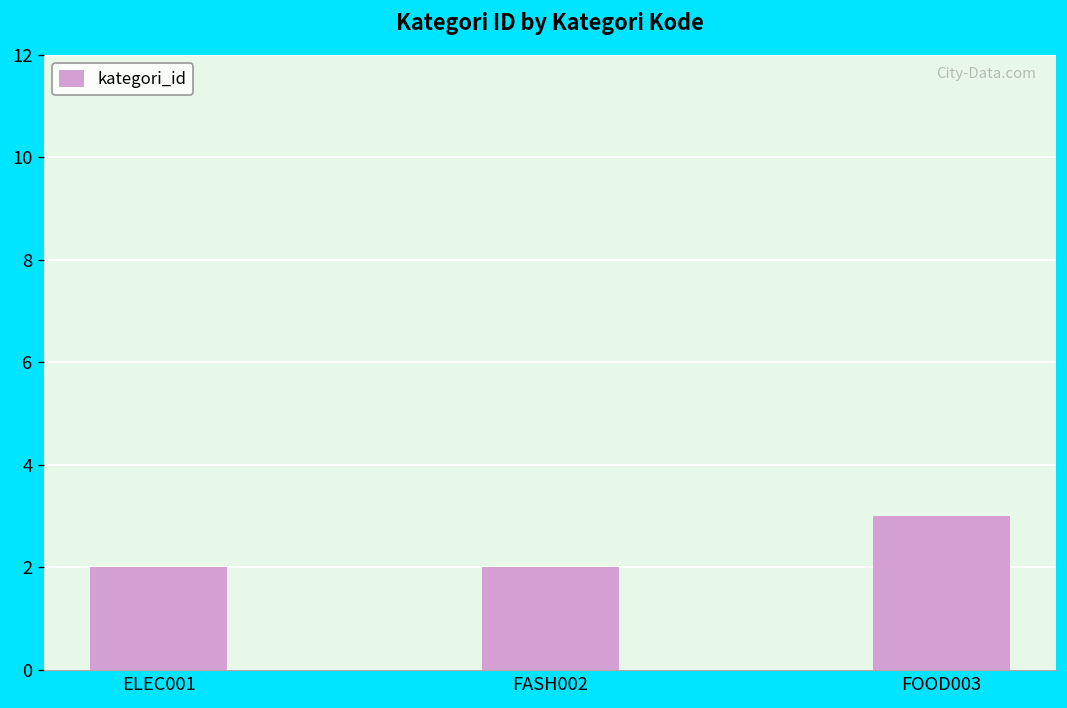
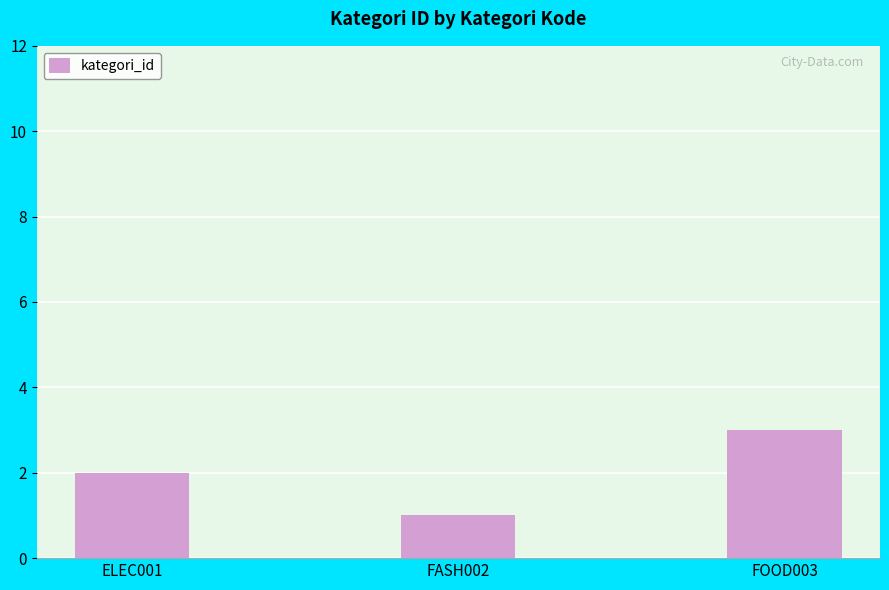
  {
    "ELEC001": 2,
-   "FASH002": 2,
+   "FASH002": 1,
    "FOOD003": 3
  }
